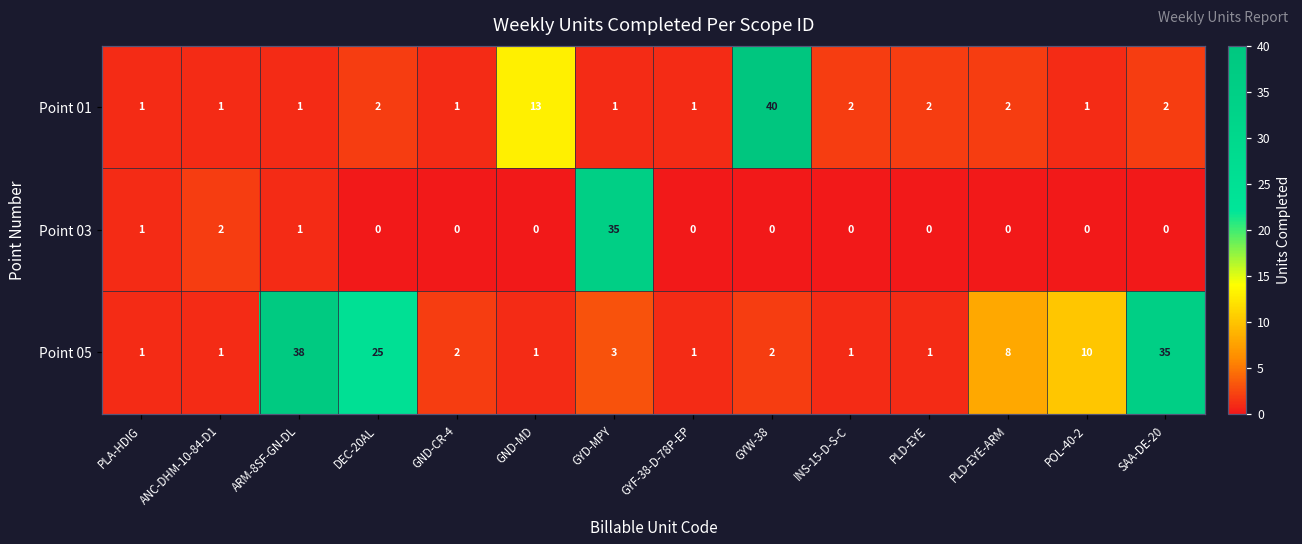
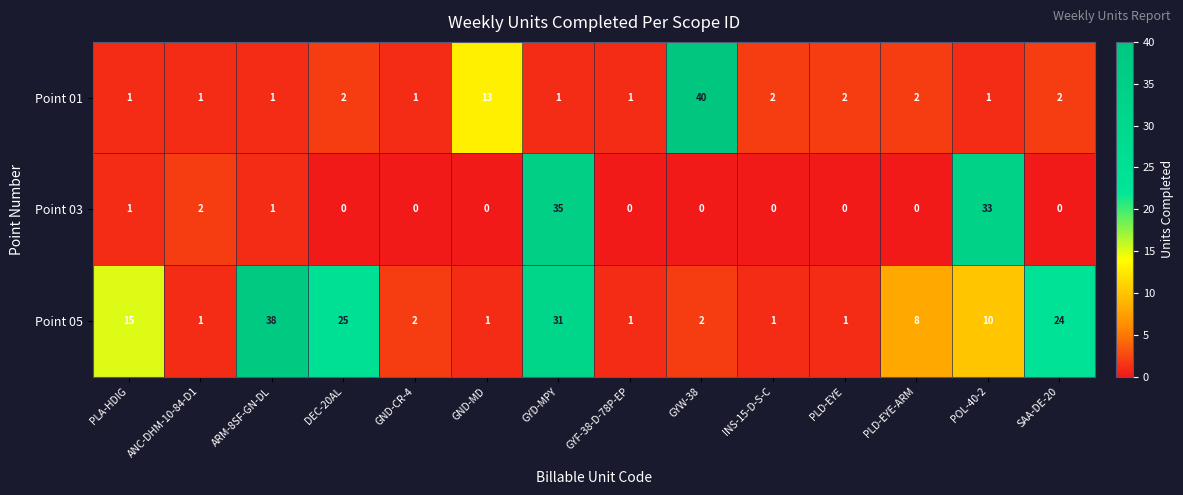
  {
    "Point 01": {
      "PLA-HDIG": 1,
      "ANC-DHM-10-84-D1": 1,
      "ARM-8SF-GN-DL": 1,
      "DEC-20AL": 2,
      "GND-CR-4": 1,
      "GND-MD": 13,
      "GYD-MPY": 1,
      "GYF-38-D-78P-EP": 1,
      "GYW-38": 40,
      "INS-15-D-S-C": 2,
      "PLD-EYE": 2,
      "PLD-EYE-ARM": 2,
      "POL-40-2": 1,
      "SAA-DE-20": 2
    },
    "Point 03": {
      "PLA-HDIG": 1,
      "ANC-DHM-10-84-D1": 2,
      "ARM-8SF-GN-DL": 1,
      "DEC-20AL": 0,
      "GND-CR-4": 0,
      "GND-MD": 0,
      "GYD-MPY": 35,
      "GYF-38-D-78P-EP": 0,
      "GYW-38": 0,
      "INS-15-D-S-C": 0,
      "PLD-EYE": 0,
      "PLD-EYE-ARM": 0,
-     "POL-40-2": 0,
+     "POL-40-2": 33,
      "SAA-DE-20": 0
    },
    "Point 05": {
-     "PLA-HDIG": 1,
+     "PLA-HDIG": 15,
      "ANC-DHM-10-84-D1": 1,
      "ARM-8SF-GN-DL": 38,
      "DEC-20AL": 25,
      "GND-CR-4": 2,
      "GND-MD": 1,
-     "GYD-MPY": 3,
+     "GYD-MPY": 31,
      "GYF-38-D-78P-EP": 1,
      "GYW-38": 2,
      "INS-15-D-S-C": 1,
      "PLD-EYE": 1,
      "PLD-EYE-ARM": 8,
      "POL-40-2": 10,
-     "SAA-DE-20": 35
+     "SAA-DE-20": 24
    }
  }
